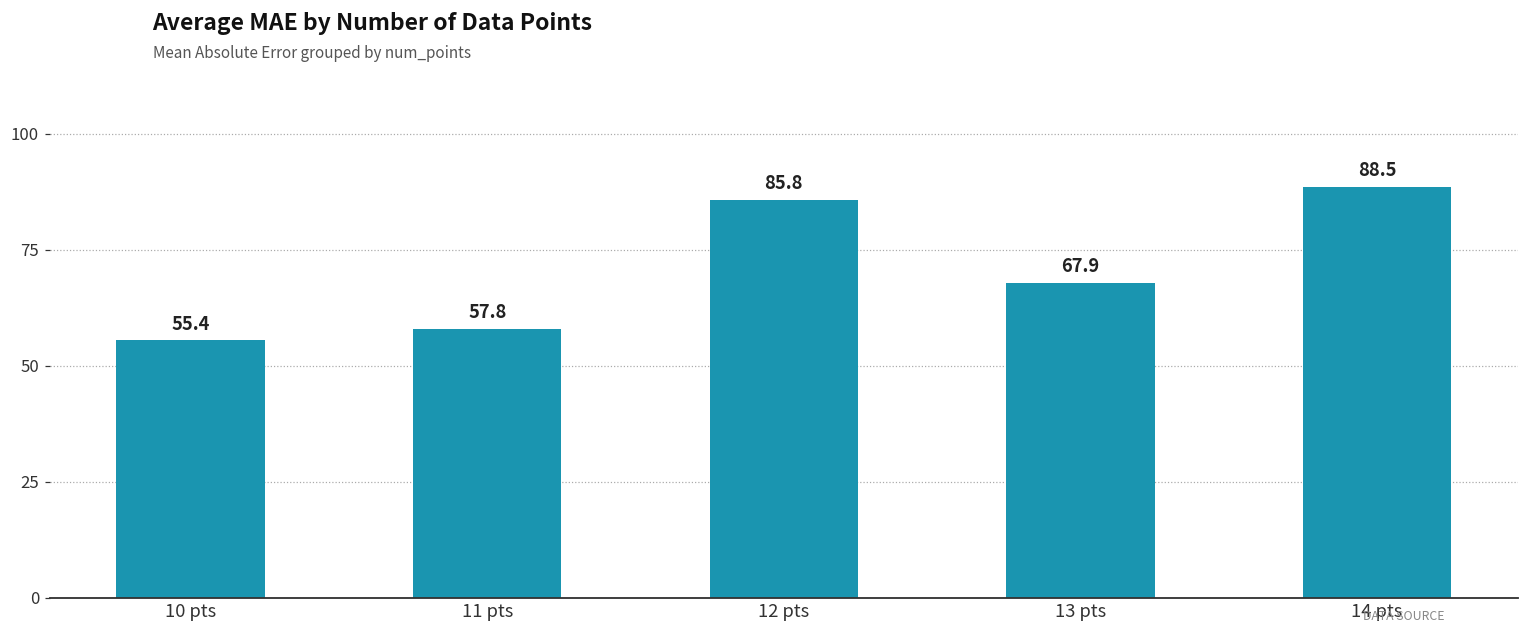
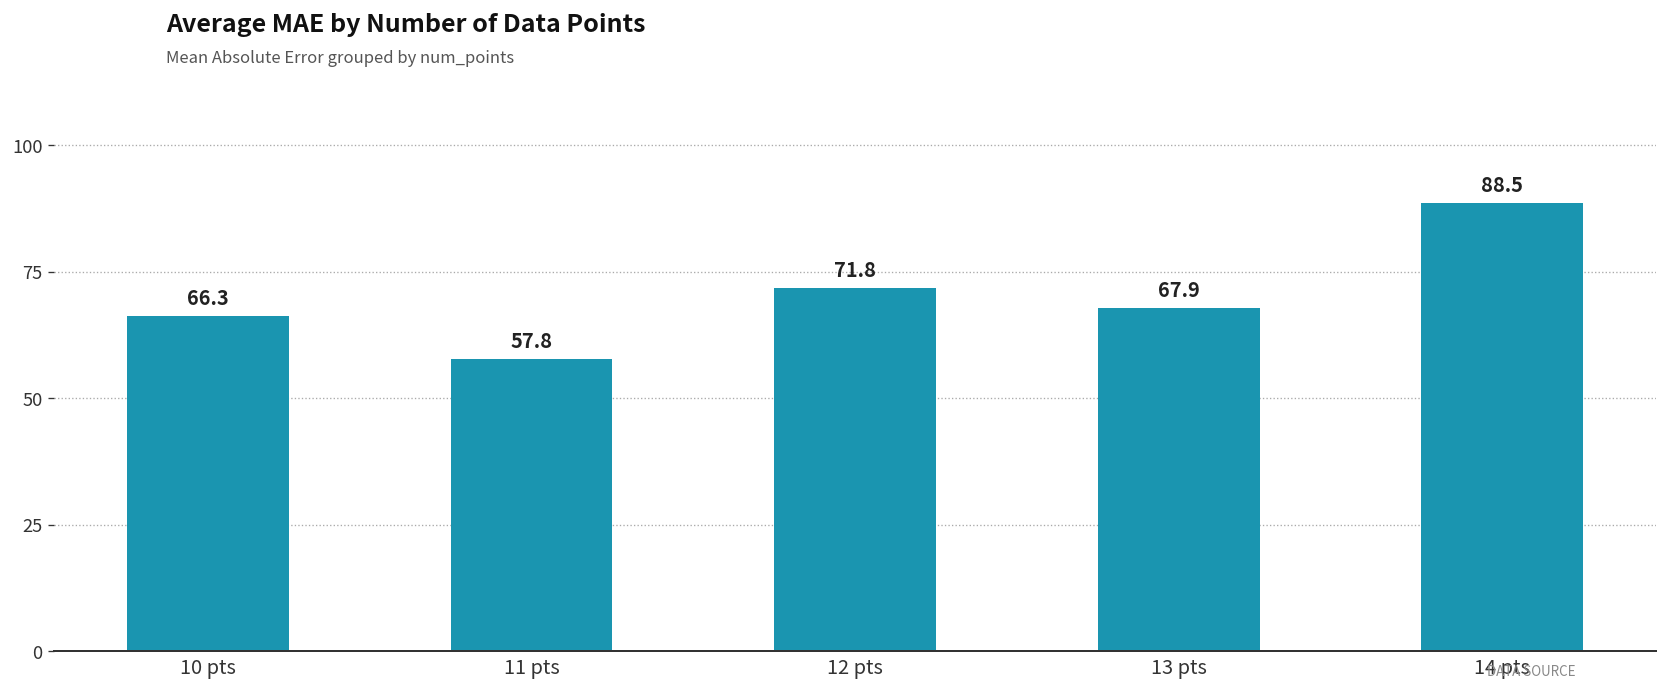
  {
-   "10 pts": 55.4,
+   "10 pts": 66.3,
    "11 pts": 57.8,
-   "12 pts": 85.8,
+   "12 pts": 71.8,
    "13 pts": 67.9,
    "14 pts": 88.5
  }
